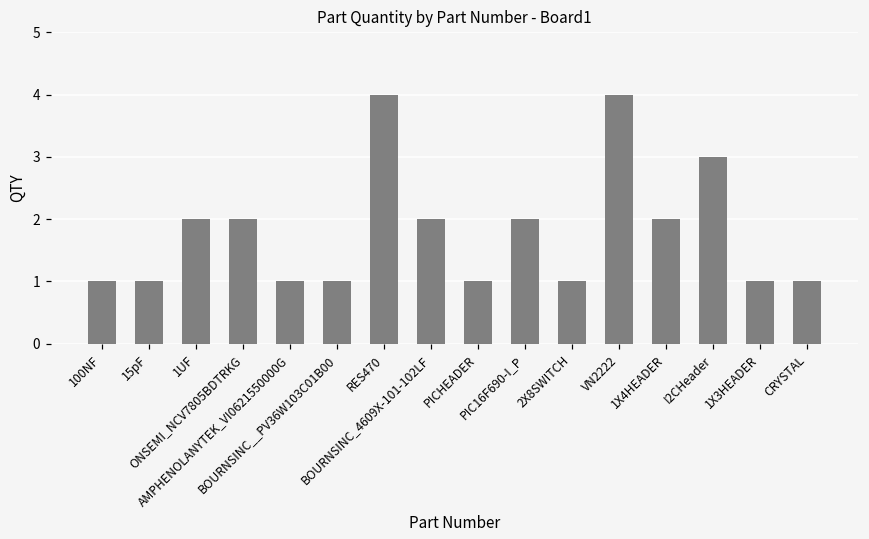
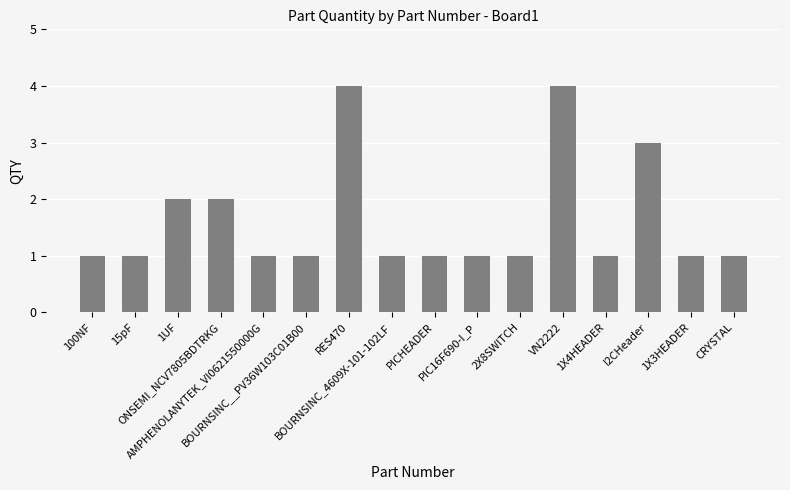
  {
    "100NF": 1,
    "15pF": 1,
    "1UF": 2,
    "ONSEMI_NCV7805BDTRKG": 2,
    "AMPHENOLANYTEK_VI0621550000G": 1,
    "BOURNSINC__PV36W103C01B00": 1,
    "RES470": 4,
-   "BOURNSINC_4609X-101-102LF": 2,
+   "BOURNSINC_4609X-101-102LF": 1,
    "PICHEADER": 1,
-   "PIC16F690-I_P": 2,
+   "PIC16F690-I_P": 1,
    "2X8SWITCH": 1,
    "VN2222": 4,
-   "1X4HEADER": 2,
+   "1X4HEADER": 1,
    "I2CHeader": 3,
    "1X3HEADER": 1,
    "CRYSTAL": 1
  }
